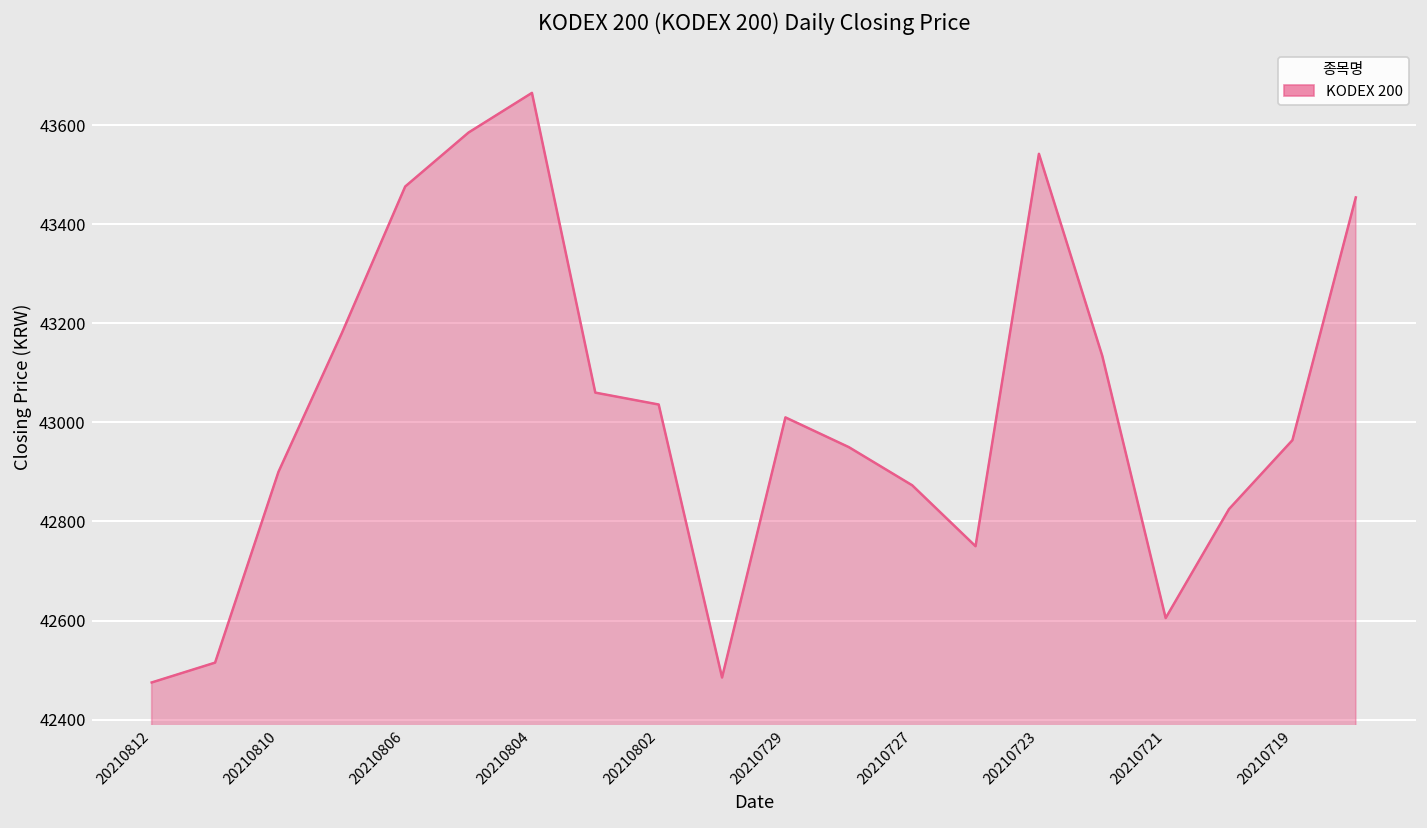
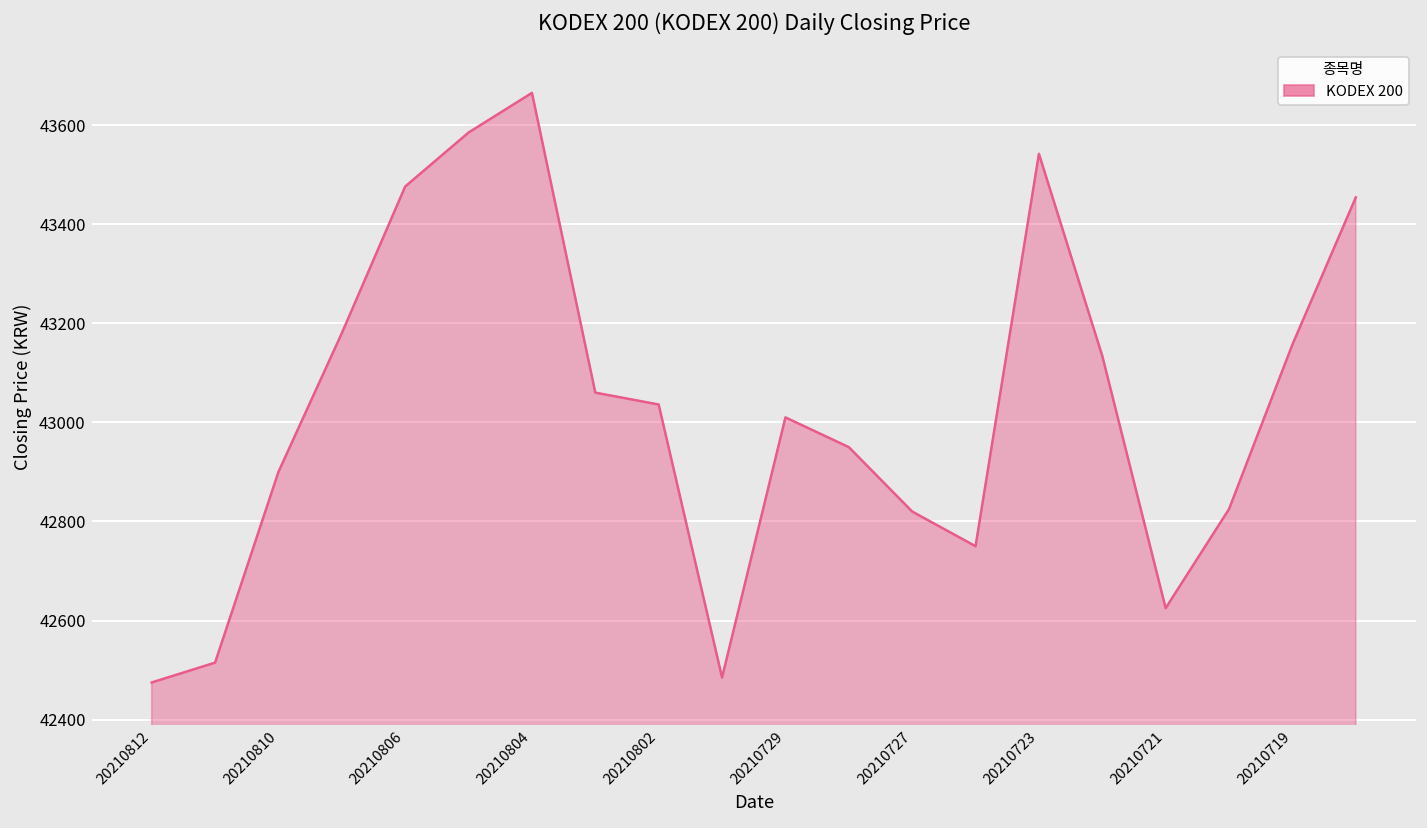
  {
    "20210812": 42480,
    "20210810": 42900,
    "20210806": 43480,
    "20210804": 43670,
    "20210802": 43040,
    "20210729": 43010,
-   "20210727": 42870,
+   "20210727": 42820,
    "20210723": 43540,
-   "20210721": 42610,
-   "20210719": 42960
+   "20210721": 42630,
+   "20210719": 43160
  }
